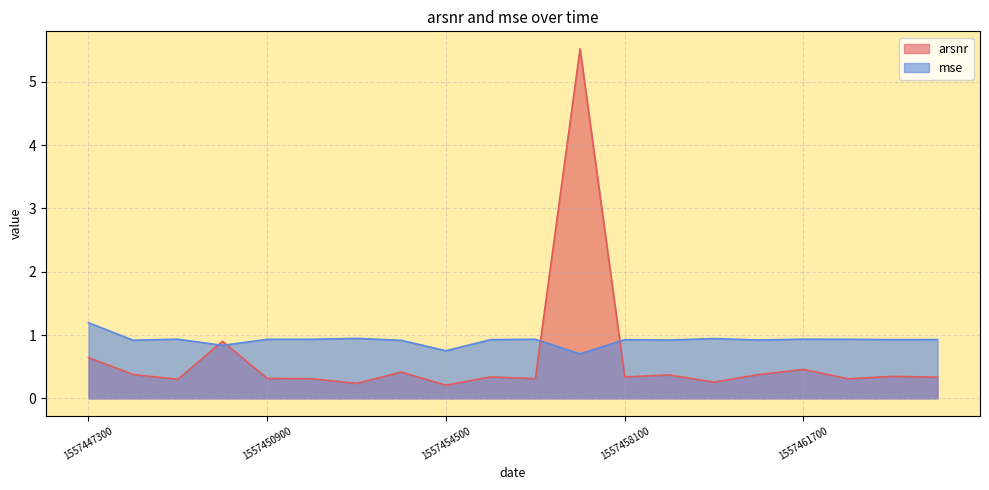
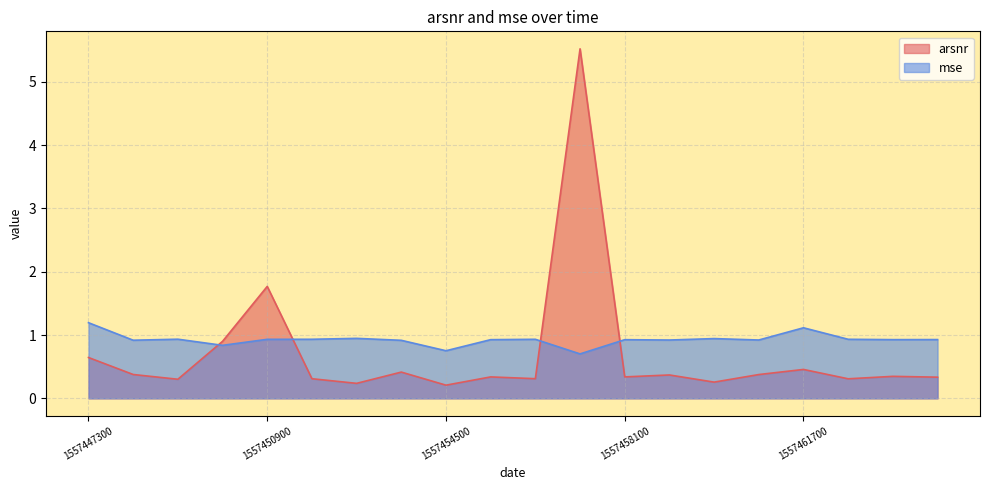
  {
    "arsnr": {
      "1557447300": 0.6,
-     "1557450900": 0.3,
+     "1557450900": 1.8,
      "1557454500": 0.2,
      "1557458100": 0.3,
      "1557461700": 0.5
    },
    "mse": {
      "1557447300": 1.2,
      "1557450900": 0.9,
      "1557454500": 0.8,
      "1557458100": 0.9,
-     "1557461700": 0.9
+     "1557461700": 1.1
    }
  }
